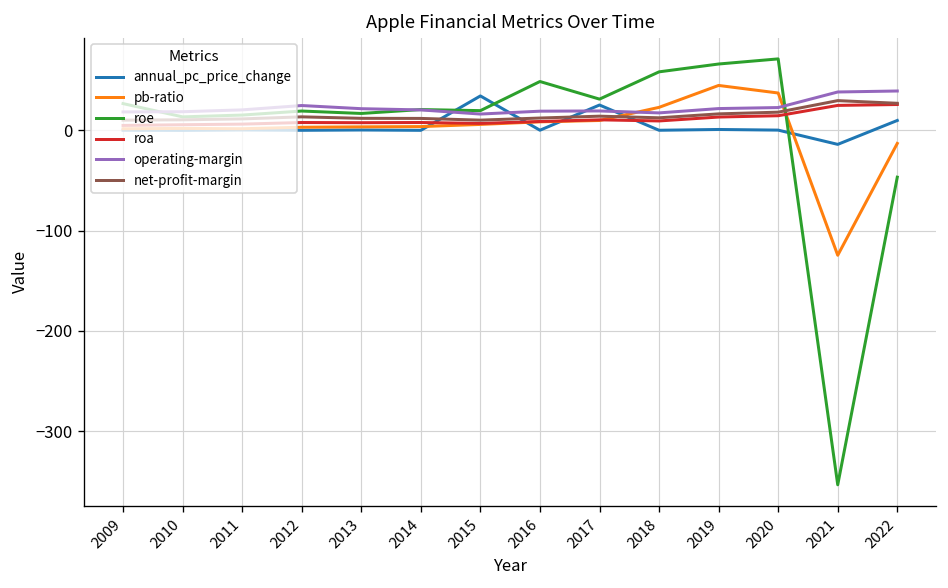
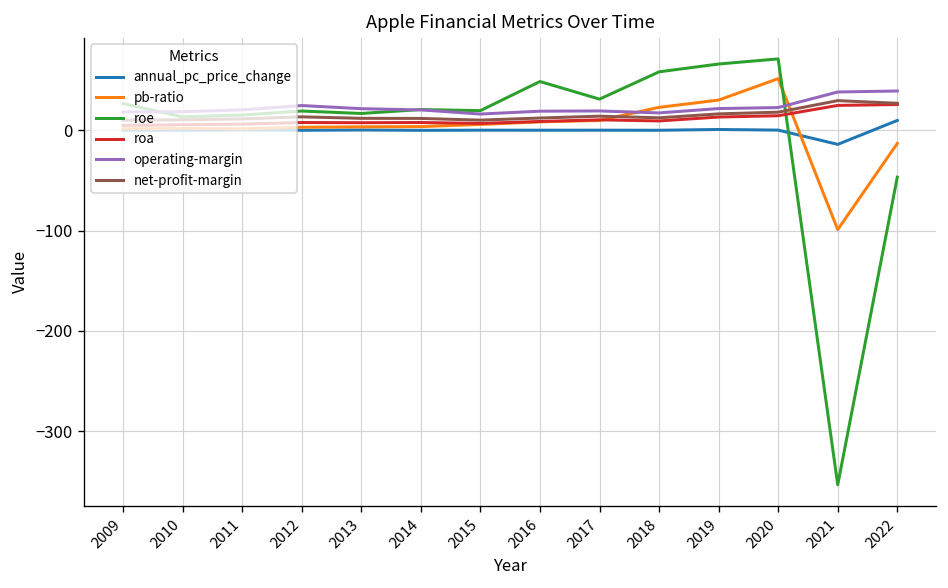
  {
    "annual_pc_price_change": {
      "2012": 0,
      "2013": 0,
      "2014": 0,
-     "2015": 30,
+     "2015": 0,
      "2016": 0,
-     "2017": 30,
+     "2017": 0,
      "2018": 0,
      "2019": 0,
      "2020": 0,
      "2021": -10,
      "2022": 10
    },
    "pb-ratio": {
      "2012": 0,
      "2013": 0,
      "2014": 0,
      "2018": 20,
-     "2019": 40,
-     "2020": 40,
-     "2021": -120,
+     "2019": 30,
+     "2020": 50,
+     "2021": -100,
      "2022": -10
    },
    "roe": {
      "2012": 20,
      "2013": 20,
      "2015": 20,
      "2016": 50,
      "2017": 30,
      "2018": 60,
      "2019": 70,
      "2020": 70,
      "2021": -350,
      "2022": -50
    },
    "roa": {
      "2012": 10,
      "2013": 10,
      "2014": 10,
      "2018": 10,
      "2019": 10,
      "2020": 10,
      "2021": 30
    },
    "operating-margin": {
      "2012": 20,
      "2013": 20,
      "2015": 20,
      "2016": 20,
      "2017": 20,
      "2018": 20,
      "2019": 20,
      "2020": 20,
      "2021": 40,
      "2022": 40
    },
    "net-profit-margin": {
      "2012": 10,
      "2013": 10,
      "2014": 10,
      "2015": 10,
      "2016": 10,
      "2017": 10,
      "2018": 10,
      "2019": 20,
      "2020": 20,
      "2021": 30
    }
  }
